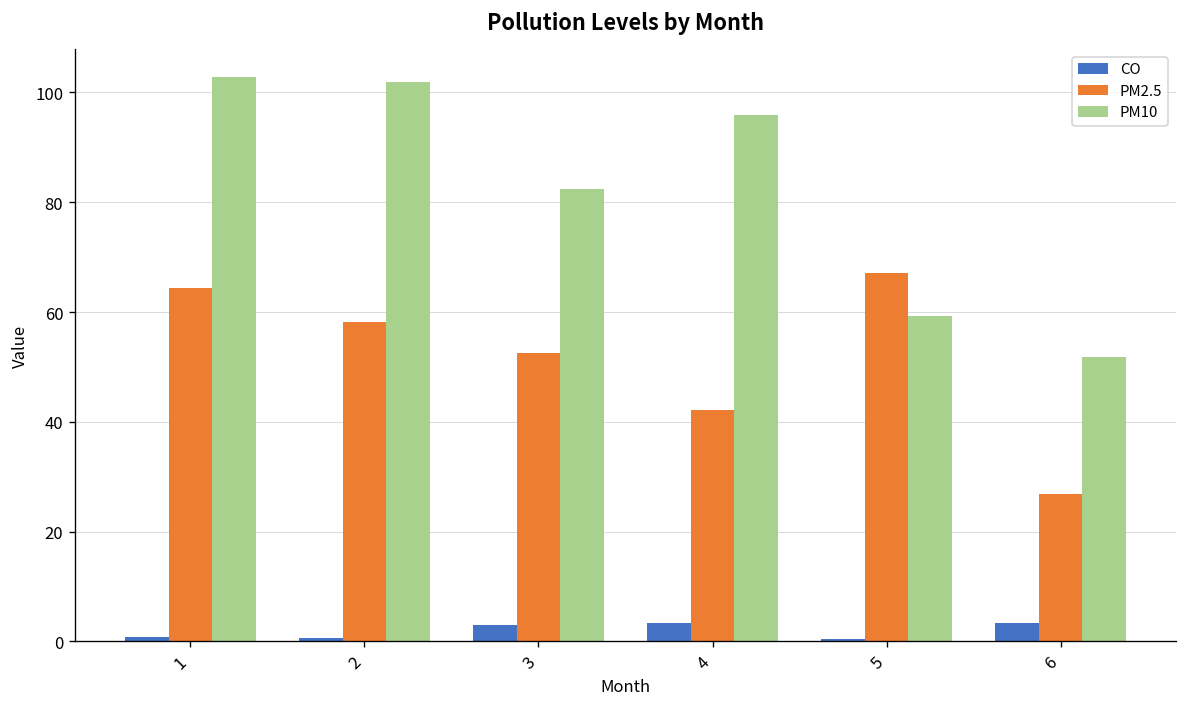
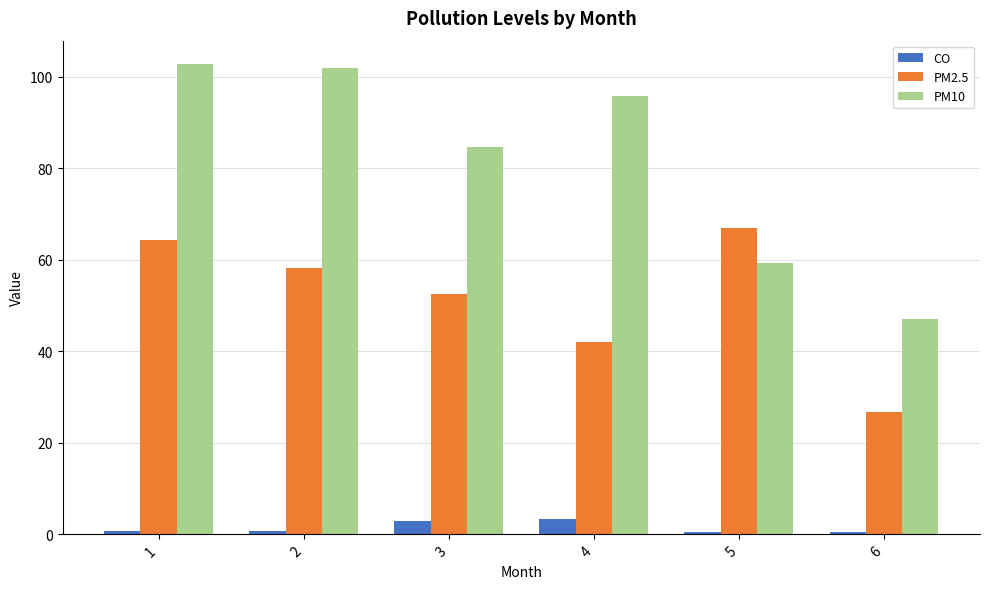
  {
    "CO": {
      "1": 1,
      "2": 1,
      "3": 3,
      "4": 3,
-     "6": 3
+     "6": 0
    },
    "PM2.5": {
      "1": 64,
      "2": 58,
      "3": 52,
      "4": 42,
      "5": 67,
      "6": 27
    },
    "PM10": {
      "1": 103,
      "2": 102,
-     "3": 82,
+     "3": 85,
      "4": 96,
      "5": 59,
-     "6": 52
+     "6": 47
    }
  }
